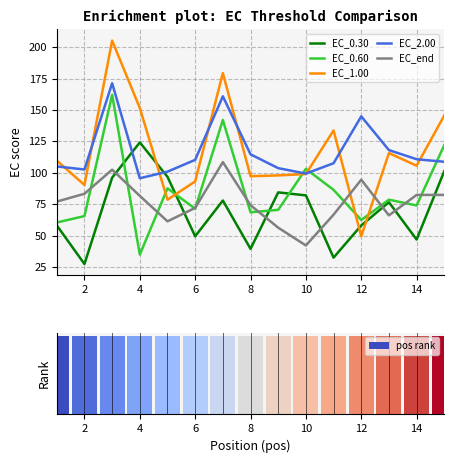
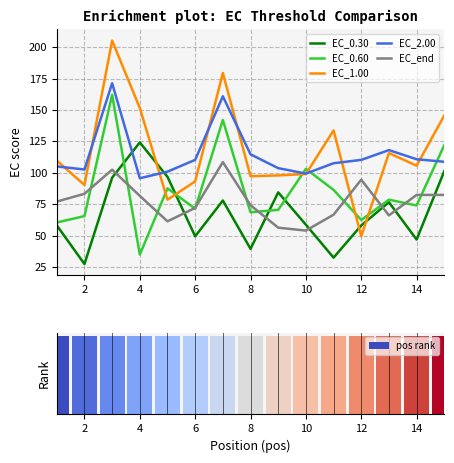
  {
    "Enrichment plot: EC Threshold Comparison": {
      "EC_0.30": {
        "2": 27,
        "4": 124,
        "6": 49,
        "8": 40,
-       "10": 82,
+       "10": 59,
        "12": 58,
        "14": 47
      },
      "EC_0.60": {
        "2": 66,
        "4": 35,
        "8": 69,
        "10": 103,
        "12": 62,
        "14": 74
      },
      "EC_1.00": {
        "2": 90,
        "4": 152,
        "6": 93,
        "8": 97,
        "12": 50,
        "14": 106
      },
      "EC_2.00": {
        "2": 103,
        "4": 96,
        "6": 110,
        "8": 115,
-       "12": 145,
+       "12": 110,
        "14": 111
      },
      "EC_end": {
        "2": 83,
        "4": 82,
        "8": 74,
-       "10": 42,
+       "10": 54,
        "12": 95,
        "14": 82
      }
    }
  }
